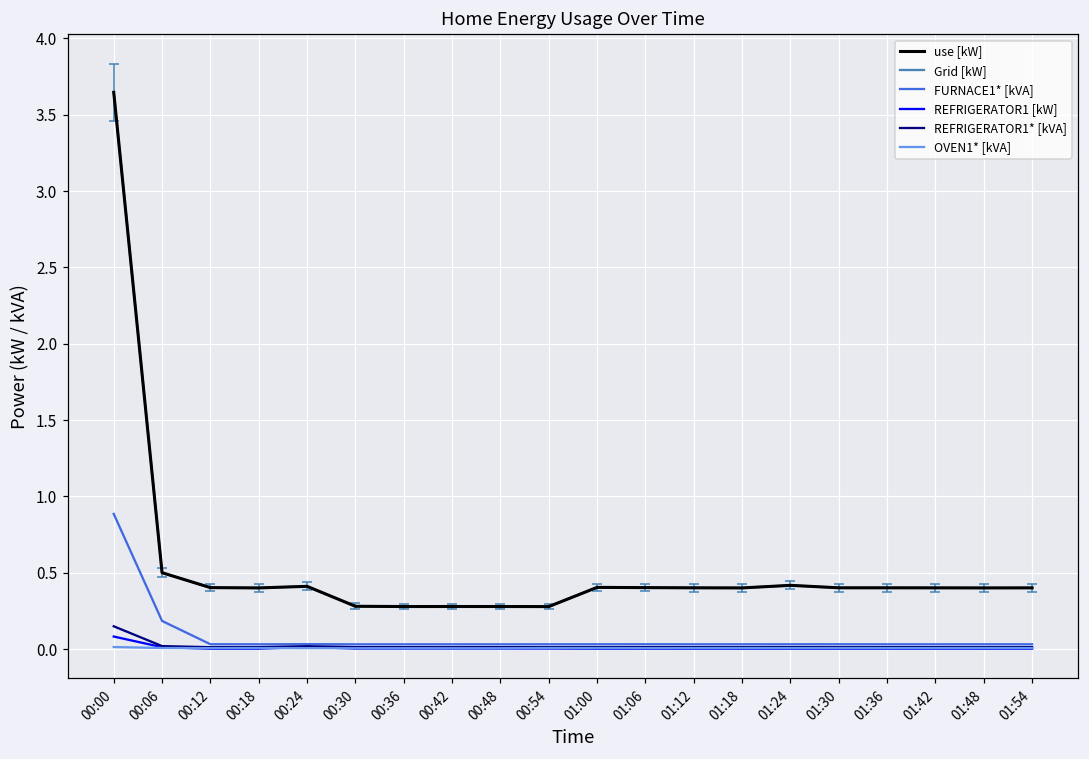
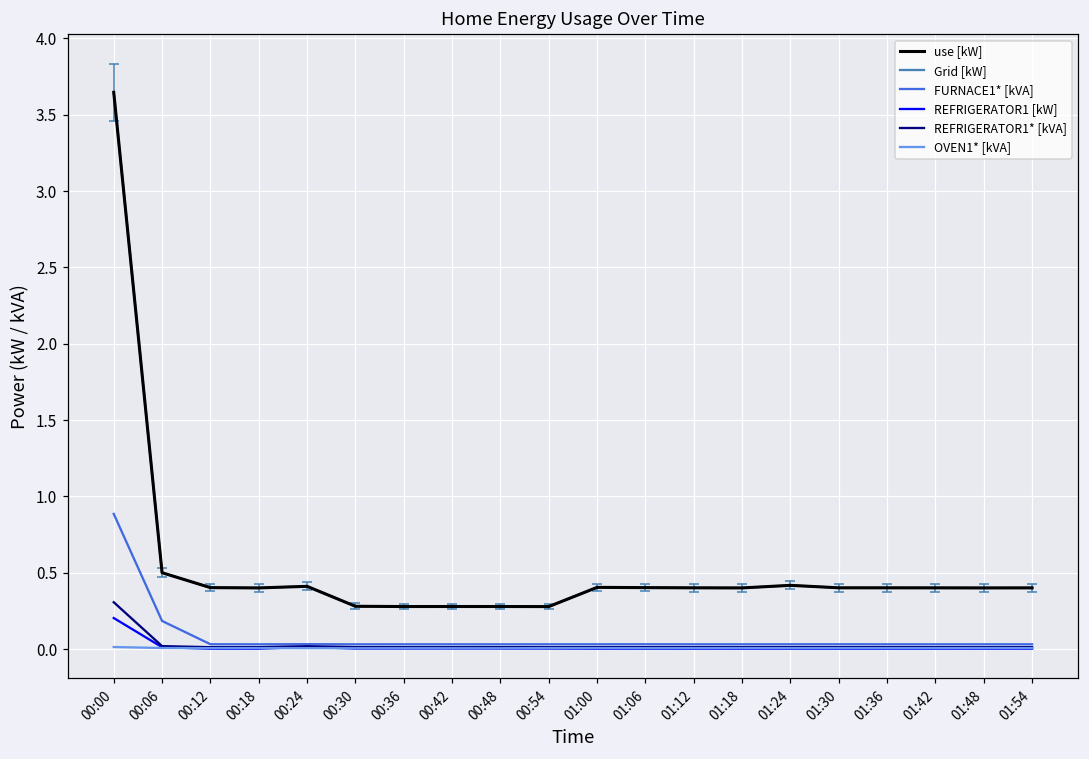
  {
    "REFRIGERATOR1 [kW]": {
-     "00:00": 0.08
+     "00:00": 0.20
    },
    "REFRIGERATOR1* [kVA]": {
-     "00:00": 0.15
+     "00:00": 0.31
    }
  }
